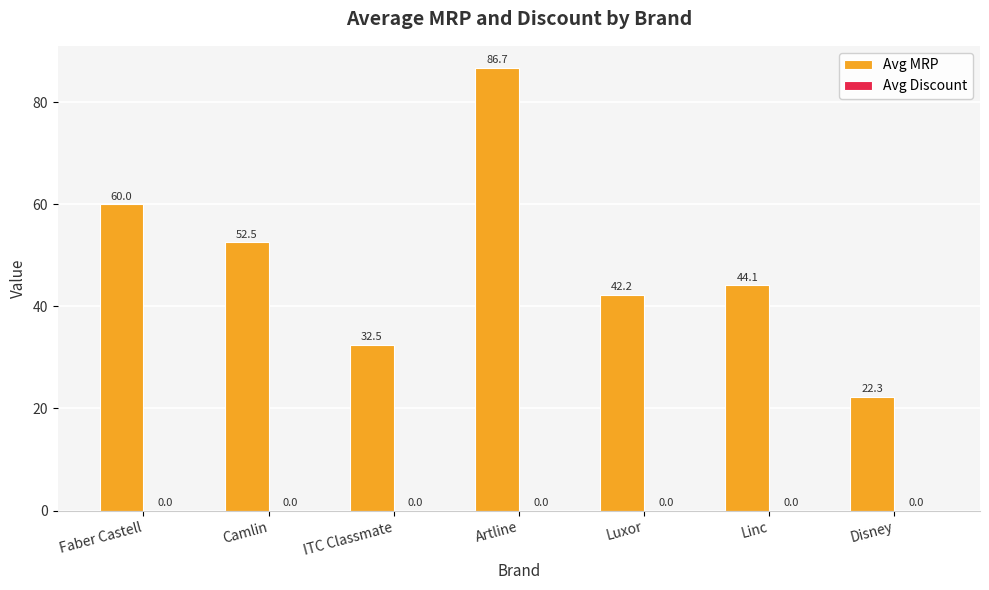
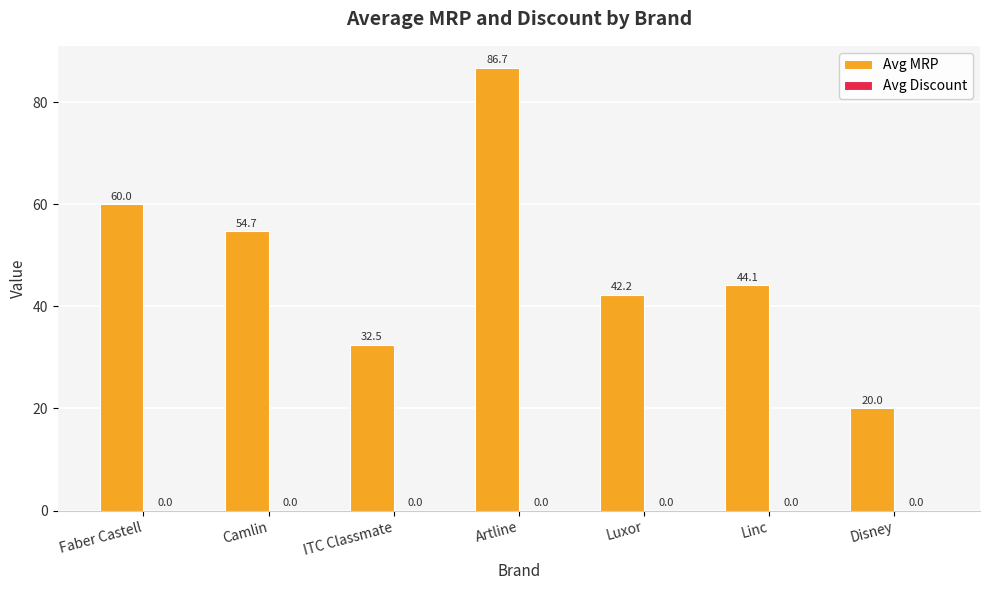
  {
    "Avg MRP": {
      "Faber Castell": 60.0,
-     "Camlin": 52.5,
+     "Camlin": 54.7,
      "ITC Classmate": 32.5,
      "Artline": 86.7,
      "Luxor": 42.2,
      "Linc": 44.1,
-     "Disney": 22.3
+     "Disney": 20.0
    },
    "Avg Discount": {
      "Faber Castell": 0.0,
      "Camlin": 0.0,
      "ITC Classmate": 0.0,
      "Artline": 0.0,
      "Luxor": 0.0,
      "Linc": 0.0,
      "Disney": 0.0
    }
  }
